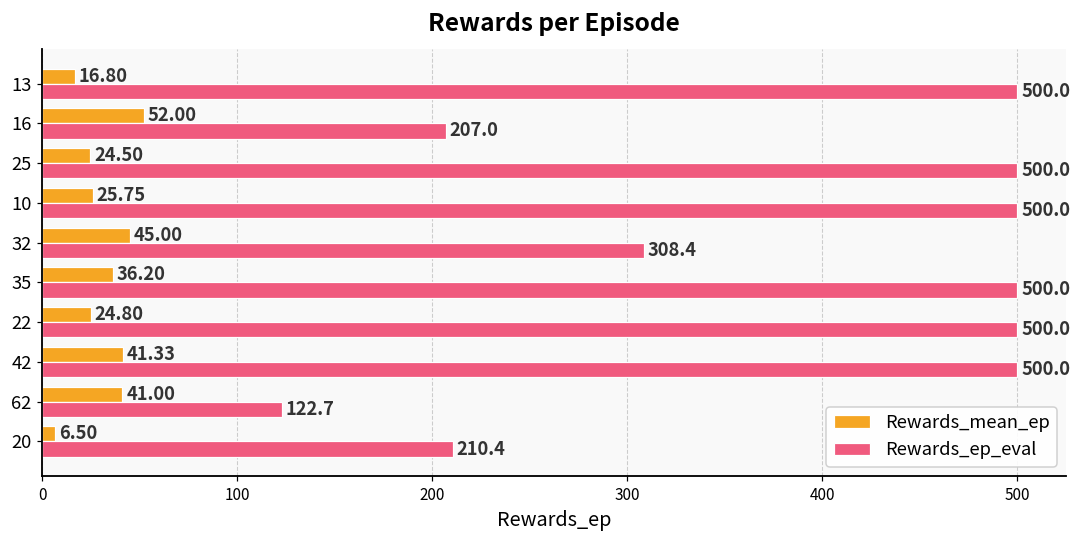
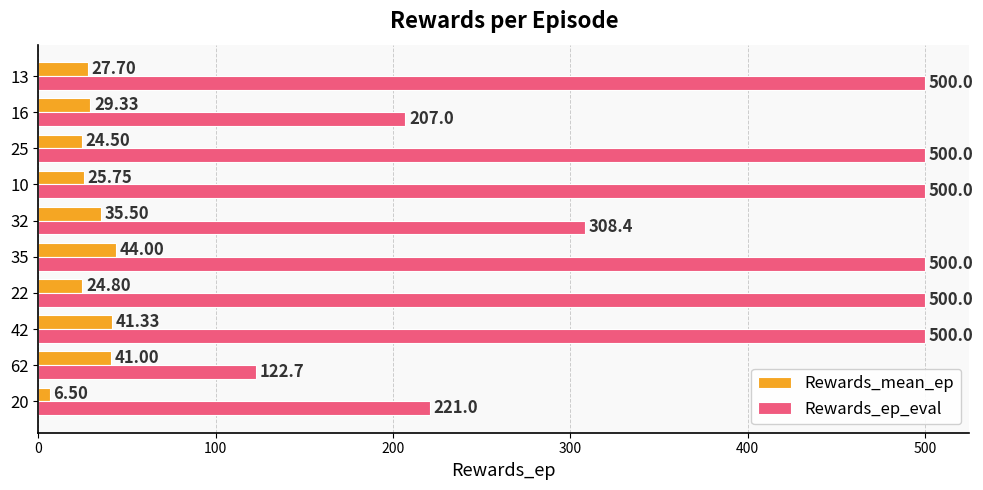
  {
    "Rewards_mean_ep": {
-     "13": 16.80,
-     "16": 52.00,
+     "13": 27.70,
+     "16": 29.33,
      "25": 24.50,
      "10": 25.75,
-     "32": 45.00,
-     "35": 36.20,
+     "32": 35.50,
+     "35": 44.00,
      "22": 24.80,
      "42": 41.33,
      "62": 41.00,
      "20": 6.50
    },
    "Rewards_ep_eval": {
      "13": 500.0,
      "16": 207.0,
      "25": 500.0,
      "10": 500.0,
      "32": 308.4,
      "35": 500.0,
      "22": 500.0,
      "42": 500.0,
      "62": 122.7,
-     "20": 210.4
+     "20": 221.0
    }
  }
